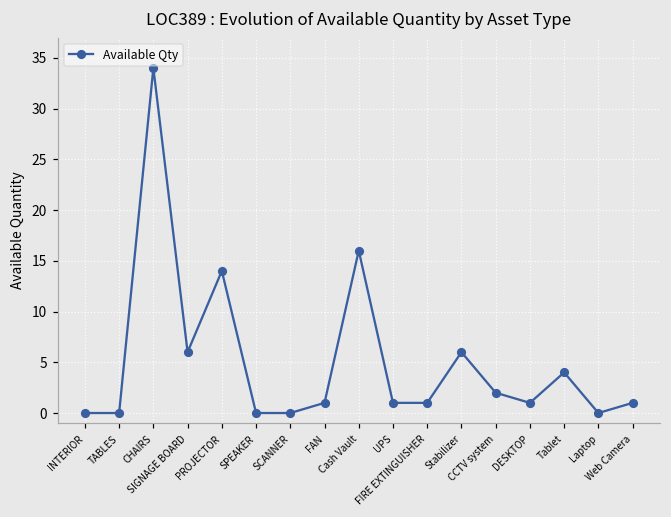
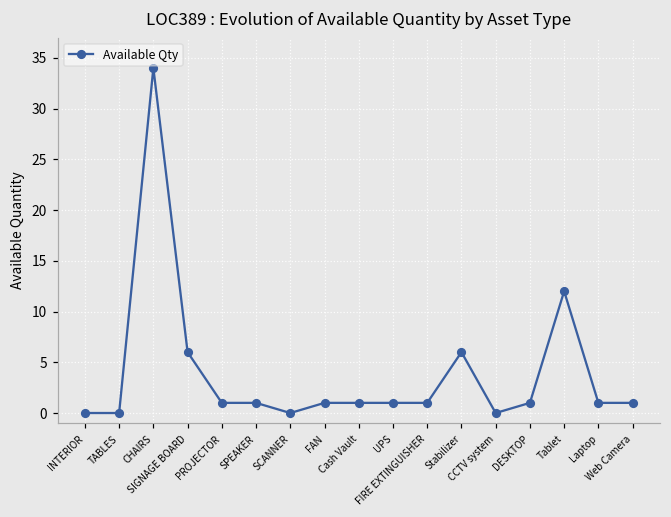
  {
    "INTERIOR": 0,
    "TABLES": 0,
    "CHAIRS": 34,
    "SIGNAGE BOARD": 6,
-   "PROJECTOR": 14,
-   "SPEAKER": 0,
+   "PROJECTOR": 1,
+   "SPEAKER": 1,
    "SCANNER": 0,
    "FAN": 1,
-   "Cash Vault": 16,
+   "Cash Vault": 1,
    "UPS": 1,
    "FIRE EXTINGUISHER": 1,
    "Stabilizer": 6,
-   "CCTV system": 2,
+   "CCTV system": 0,
    "DESKTOP": 1,
-   "Tablet": 4,
-   "Laptop": 0,
+   "Tablet": 12,
+   "Laptop": 1,
    "Web Camera": 1
  }
